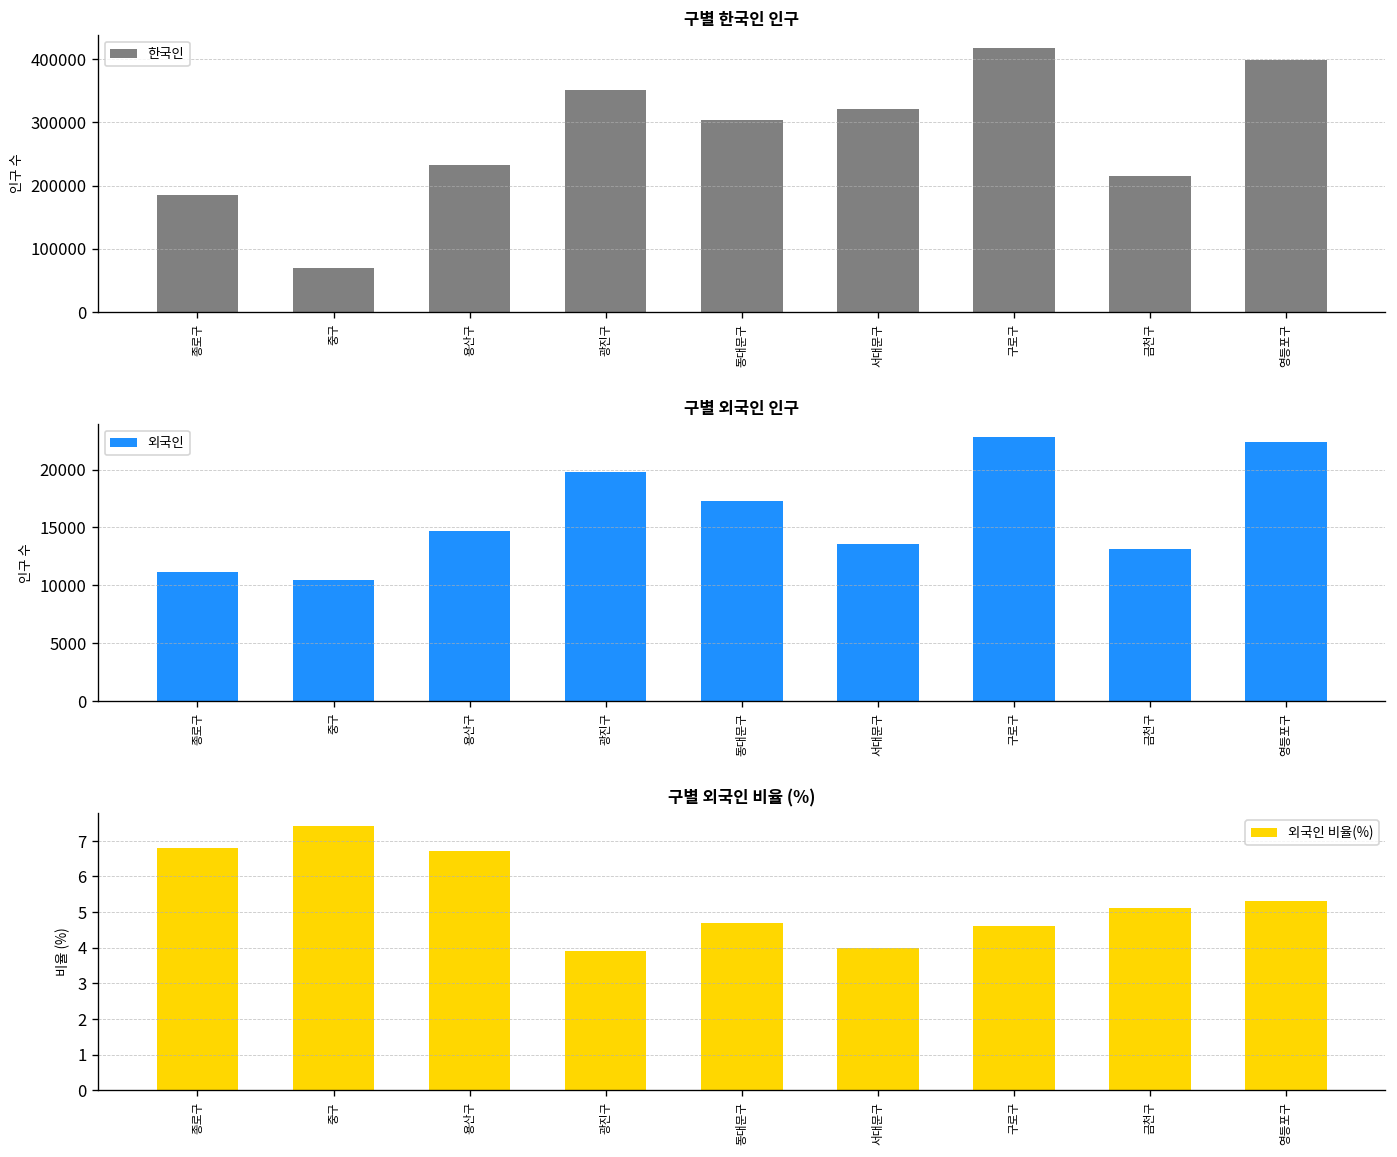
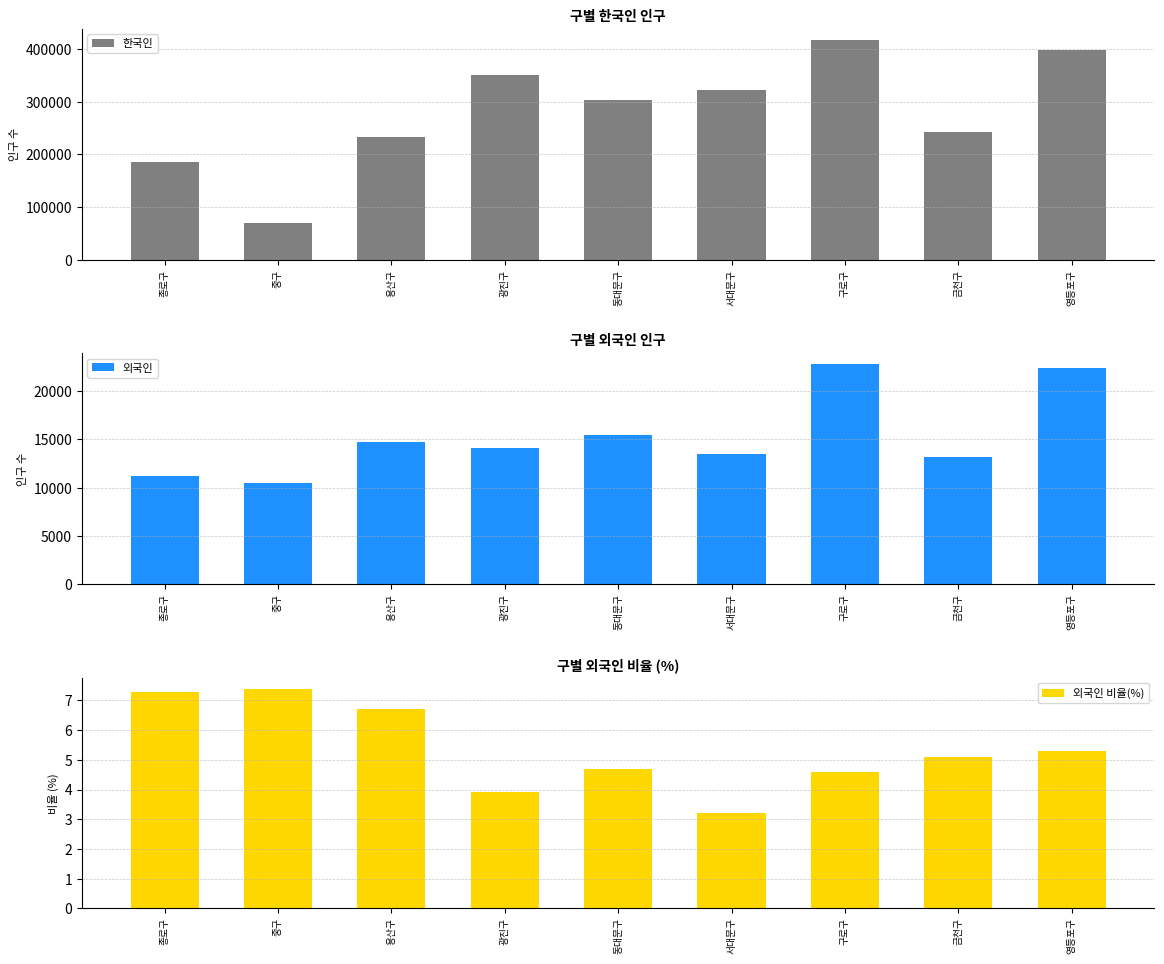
  {
    "구별 한국인 인구": {
      "종로구": 190000,
      "중구": 70000,
      "용산구": 230000,
      "광진구": 350000,
      "동대문구": 300000,
      "서대문구": 320000,
      "구로구": 420000,
-     "금천구": 220000,
+     "금천구": 240000,
      "영등포구": 400000
    },
    "구별 외국인 인구": {
      "종로구": 11000,
      "중구": 10000,
      "용산구": 15000,
-     "광진구": 20000,
-     "동대문구": 17000,
+     "광진구": 14000,
+     "동대문구": 15000,
      "서대문구": 14000,
      "구로구": 23000,
      "금천구": 13000,
      "영등포구": 22000
    },
    "구별 외국인 비율 (%)": {
-     "종로구": 6.8,
+     "종로구": 7.3,
      "중구": 7.4,
      "용산구": 6.7,
      "광진구": 3.9,
      "동대문구": 4.7,
-     "서대문구": 4.0,
+     "서대문구": 3.2,
      "구로구": 4.6,
      "금천구": 5.1,
      "영등포구": 5.3
    }
  }
